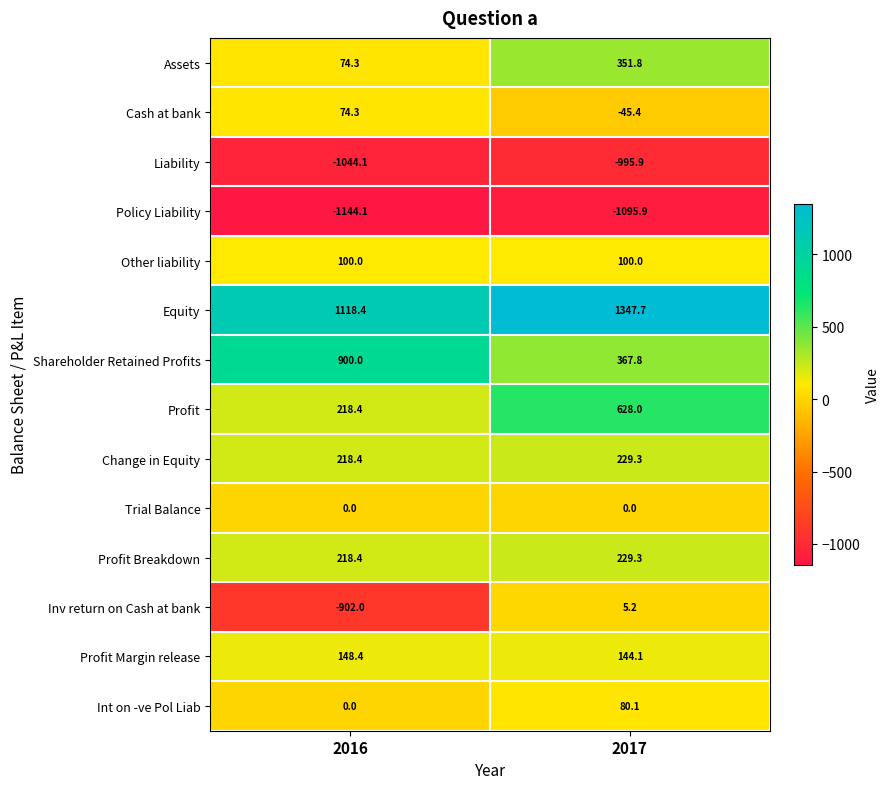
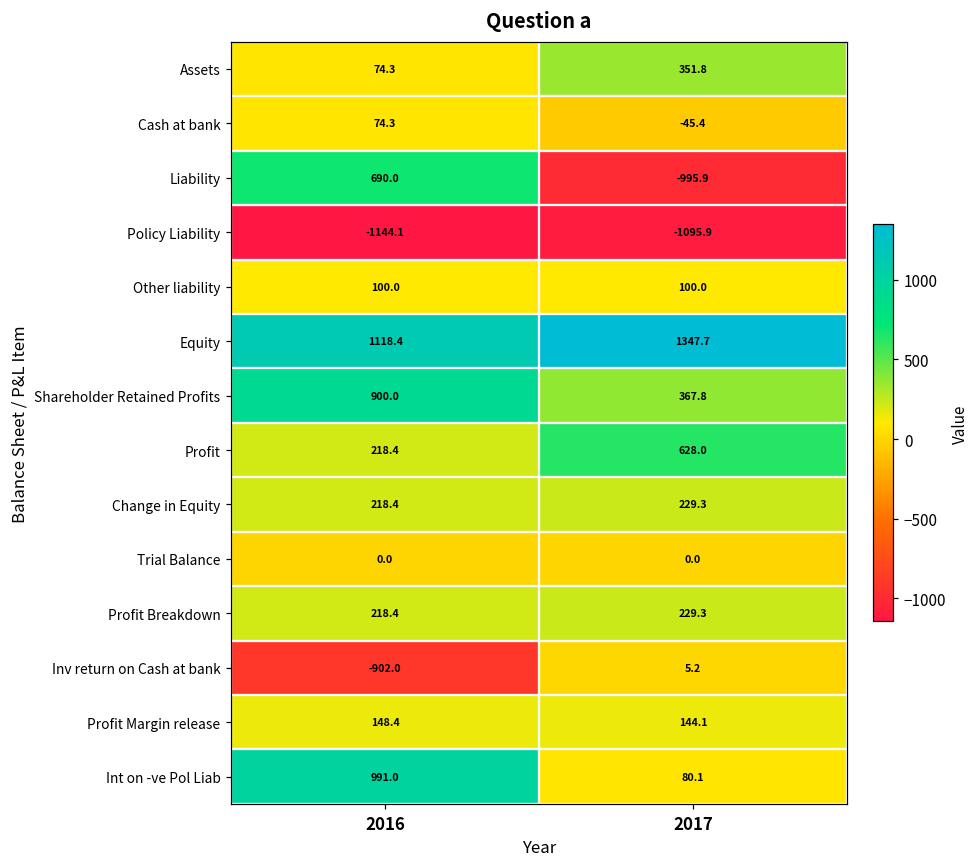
  {
    "Assets": {
      "2016": 74.3,
      "2017": 351.8
    },
    "Cash at bank": {
      "2016": 74.3,
      "2017": -45.4
    },
    "Liability": {
-     "2016": -1044.1,
+     "2016": 690.0,
      "2017": -995.9
    },
    "Policy Liability": {
      "2016": -1144.1,
      "2017": -1095.9
    },
    "Other liability": {
      "2016": 100.0,
      "2017": 100.0
    },
    "Equity": {
      "2016": 1118.4,
      "2017": 1347.7
    },
    "Shareholder Retained Profits": {
      "2016": 900.0,
      "2017": 367.8
    },
    "Profit": {
      "2016": 218.4,
      "2017": 628.0
    },
    "Change in Equity": {
      "2016": 218.4,
      "2017": 229.3
    },
    "Trial Balance": {
      "2016": 0.0,
      "2017": 0.0
    },
    "Profit Breakdown": {
      "2016": 218.4,
      "2017": 229.3
    },
    "Inv return on Cash at bank": {
      "2016": -902.0,
      "2017": 5.2
    },
    "Profit Margin release": {
      "2016": 148.4,
      "2017": 144.1
    },
    "Int on -ve Pol Liab": {
-     "2016": 0.0,
+     "2016": 991.0,
      "2017": 80.1
    }
  }
